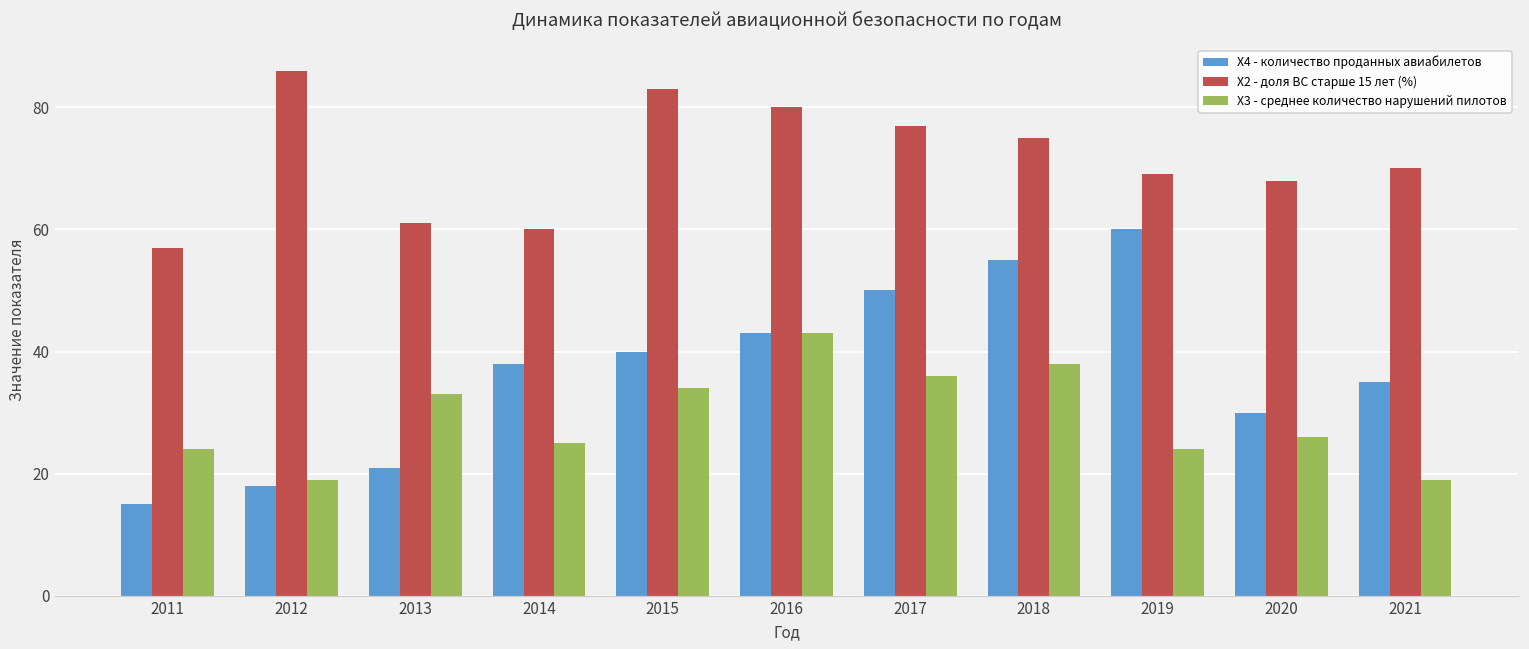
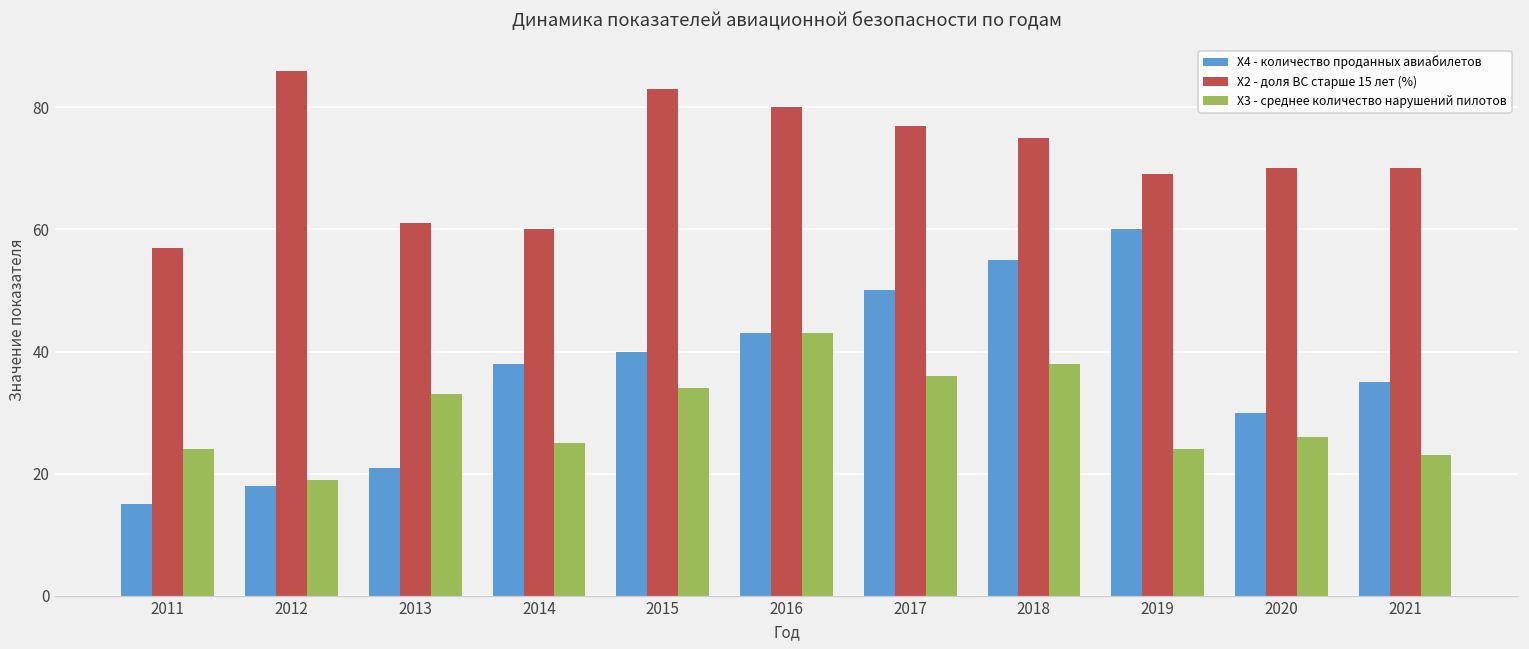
  {
    "X4 - количество проданных авиабилетов": {
      "2011": 15,
      "2012": 18,
      "2013": 21,
      "2014": 38,
      "2015": 40,
      "2016": 43,
      "2017": 50,
      "2018": 55,
      "2019": 60,
      "2020": 30,
      "2021": 35
    },
    "X2 - доля ВС старше 15 лет (%)": {
      "2011": 57,
      "2012": 86,
      "2013": 61,
      "2014": 60,
      "2015": 83,
      "2016": 80,
      "2017": 77,
      "2018": 75,
      "2019": 69,
-     "2020": 68,
+     "2020": 70,
      "2021": 70
    },
    "X3 - среднее количество нарушений пилотов": {
      "2011": 24,
      "2012": 19,
      "2013": 33,
      "2014": 25,
      "2015": 34,
      "2016": 43,
      "2017": 36,
      "2018": 38,
      "2019": 24,
      "2020": 26,
-     "2021": 19
+     "2021": 23
    }
  }
